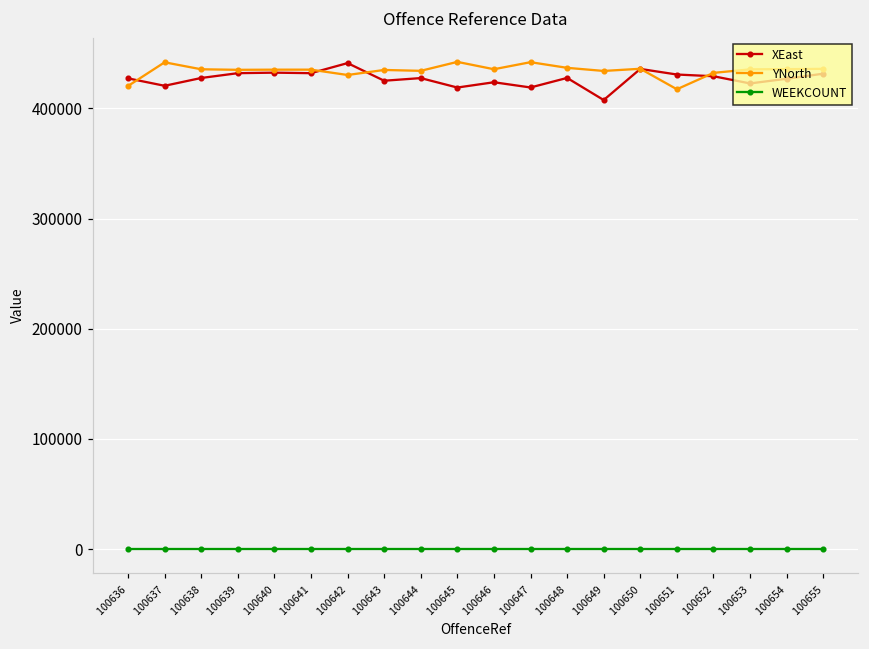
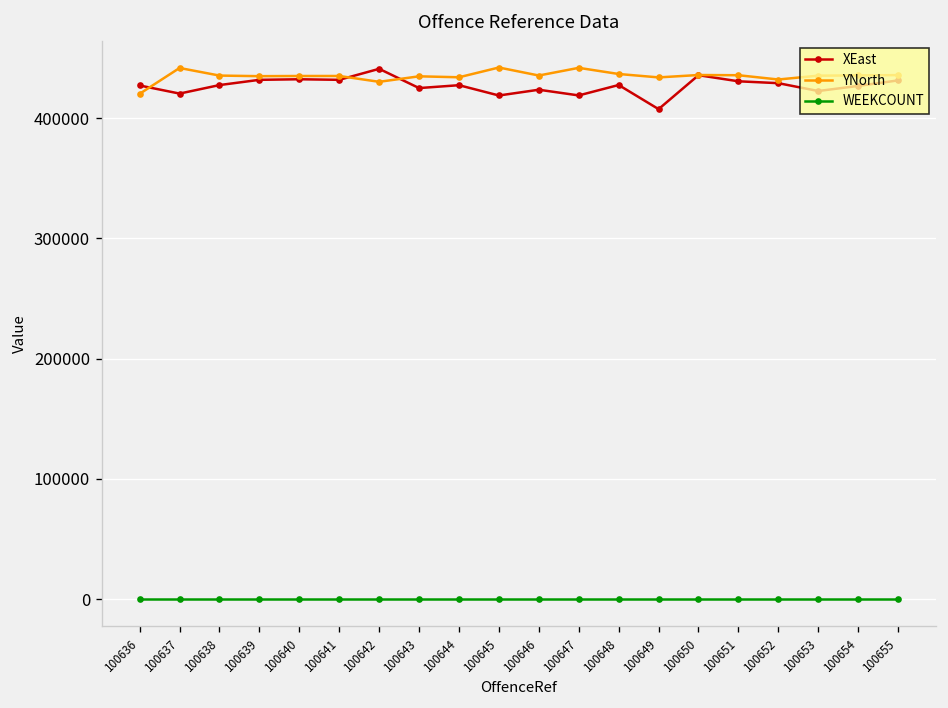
  {
    "XEast": {
      "100636": 427000,
      "100637": 420000,
      "100638": 427000,
      "100639": 432000,
      "100640": 432000,
      "100641": 432000,
      "100642": 441000,
      "100643": 425000,
      "100644": 427000,
      "100645": 419000,
      "100646": 424000,
      "100647": 419000,
      "100648": 428000,
      "100649": 407000,
      "100651": 431000,
      "100652": 429000
    },
    "YNorth": {
      "100636": 420000,
      "100637": 442000,
      "100638": 435000,
      "100639": 435000,
      "100640": 435000,
      "100641": 435000,
      "100642": 430000,
      "100643": 435000,
      "100644": 434000,
      "100645": 442000,
      "100646": 435000,
      "100647": 442000,
      "100648": 437000,
      "100649": 434000,
-     "100651": 417000,
+     "100651": 436000,
      "100652": 432000
    },
    "WEEKCOUNT": {
      "100636": 0,
      "100637": 0,
      "100638": 0,
      "100639": 0,
      "100640": 0,
      "100641": 0,
      "100642": 0,
      "100643": 0,
      "100644": 0,
      "100645": 0,
      "100646": 0,
      "100647": 0,
      "100648": 0,
      "100649": 0,
      "100650": 0,
      "100651": 0,
      "100652": 0,
      "100653": 0,
      "100654": 0,
      "100655": 0
    }
  }
